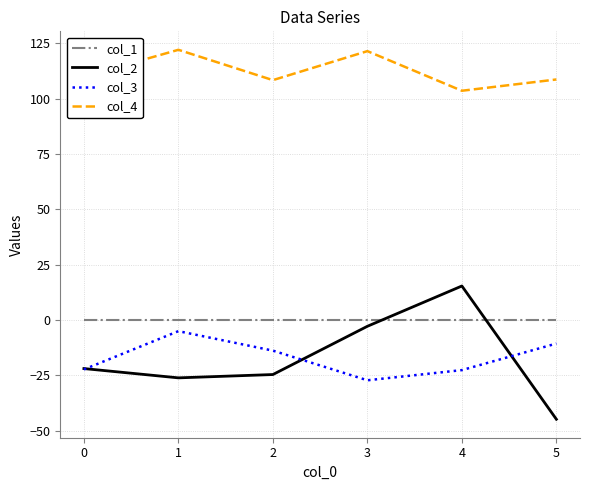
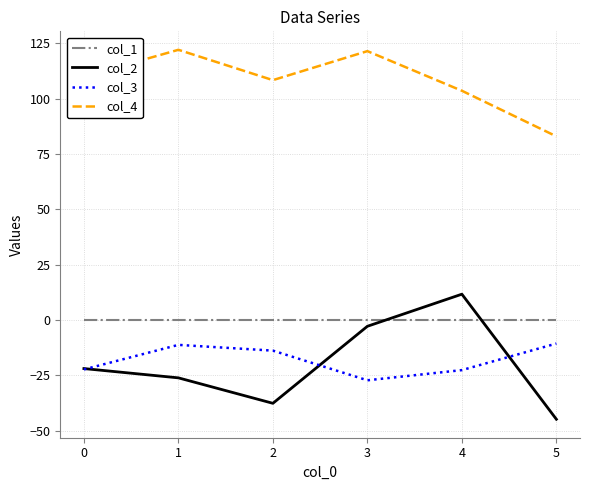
  {
    "col_1": {
      "0": 0,
      "1": 0,
      "2": 0,
      "3": 0,
      "4": 0,
      "5": 0
    },
    "col_2": {
      "1": -26,
-     "2": -25,
+     "2": -38,
      "3": -3,
-     "4": 15,
+     "4": 12,
      "5": -45
    },
    "col_3": {
-     "1": -5,
+     "1": -11,
      "2": -14,
      "3": -27,
      "4": -23,
      "5": -11
    },
    "col_4": {
      "1": 122,
      "2": 108,
      "3": 121,
      "4": 104,
-     "5": 109
+     "5": 83
    }
  }
